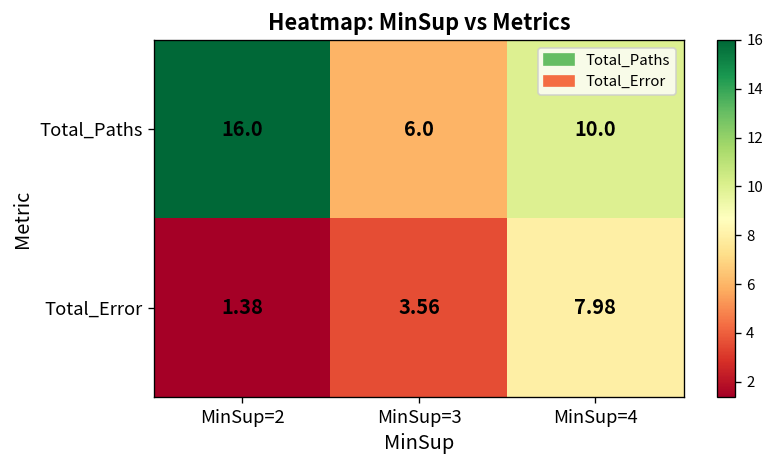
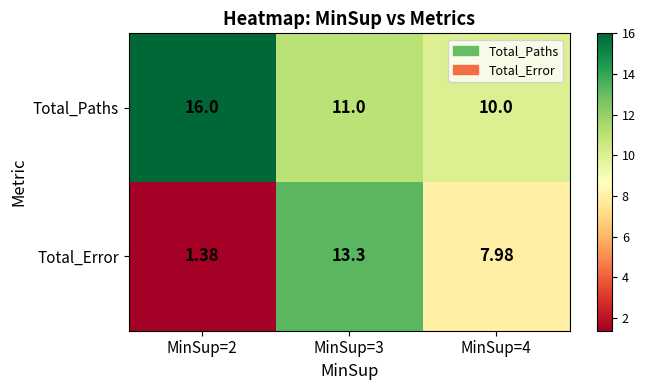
  {
    "Total_Paths": {
      "MinSup=2": 16.0,
-     "MinSup=3": 6.0,
+     "MinSup=3": 11.0,
      "MinSup=4": 10.0
    },
    "Total_Error": {
      "MinSup=2": 1.38,
-     "MinSup=3": 3.56,
+     "MinSup=3": 13.3,
      "MinSup=4": 7.98
    }
  }
